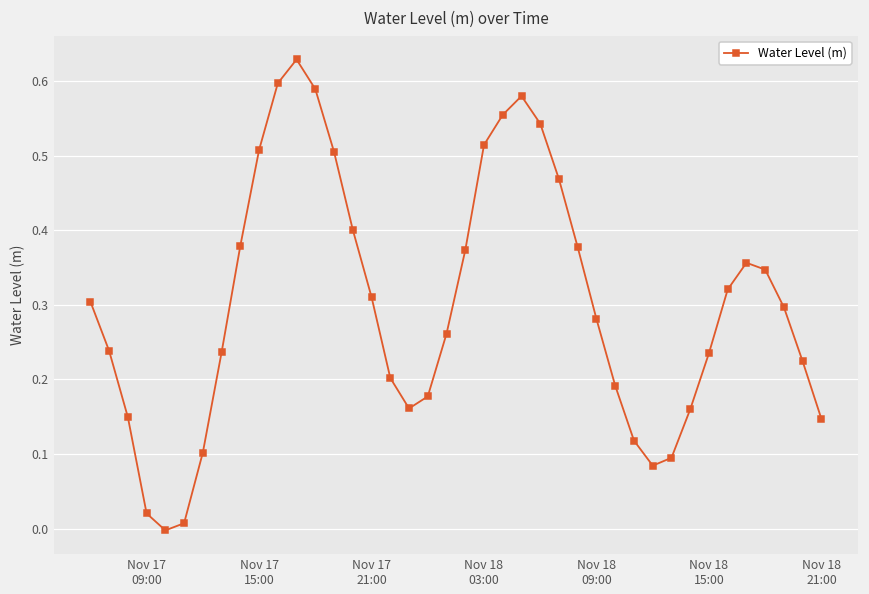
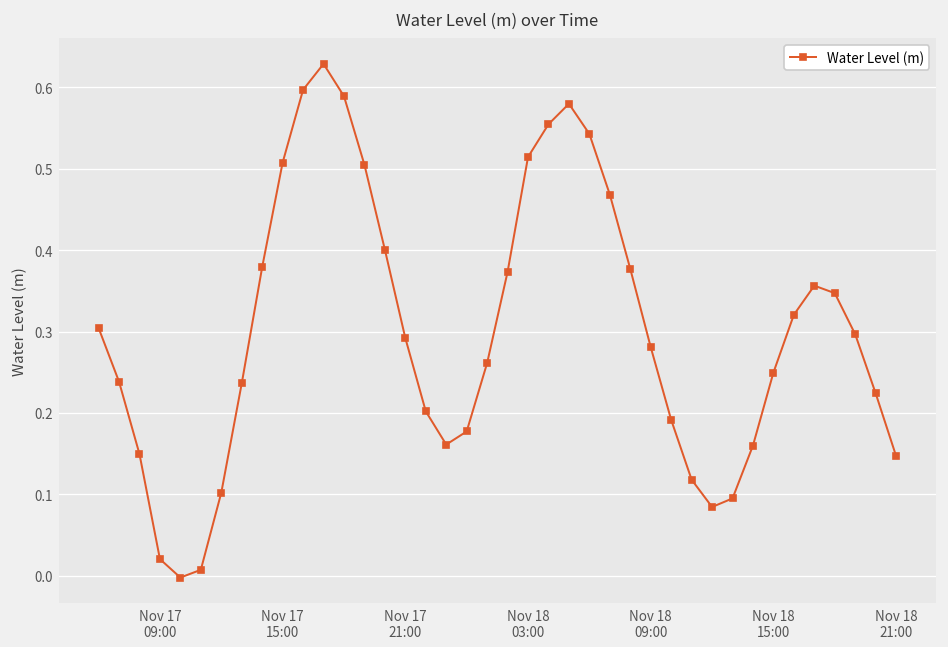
  {
    "Nov 17 09:00": 0.02,
    "Nov 17 15:00": 0.51,
-   "Nov 17 21:00": 0.31,
+   "Nov 17 21:00": 0.29,
    "Nov 18 03:00": 0.51,
    "Nov 18 09:00": 0.28,
-   "Nov 18 15:00": 0.24,
+   "Nov 18 15:00": 0.25,
    "Nov 18 21:00": 0.15
  }
